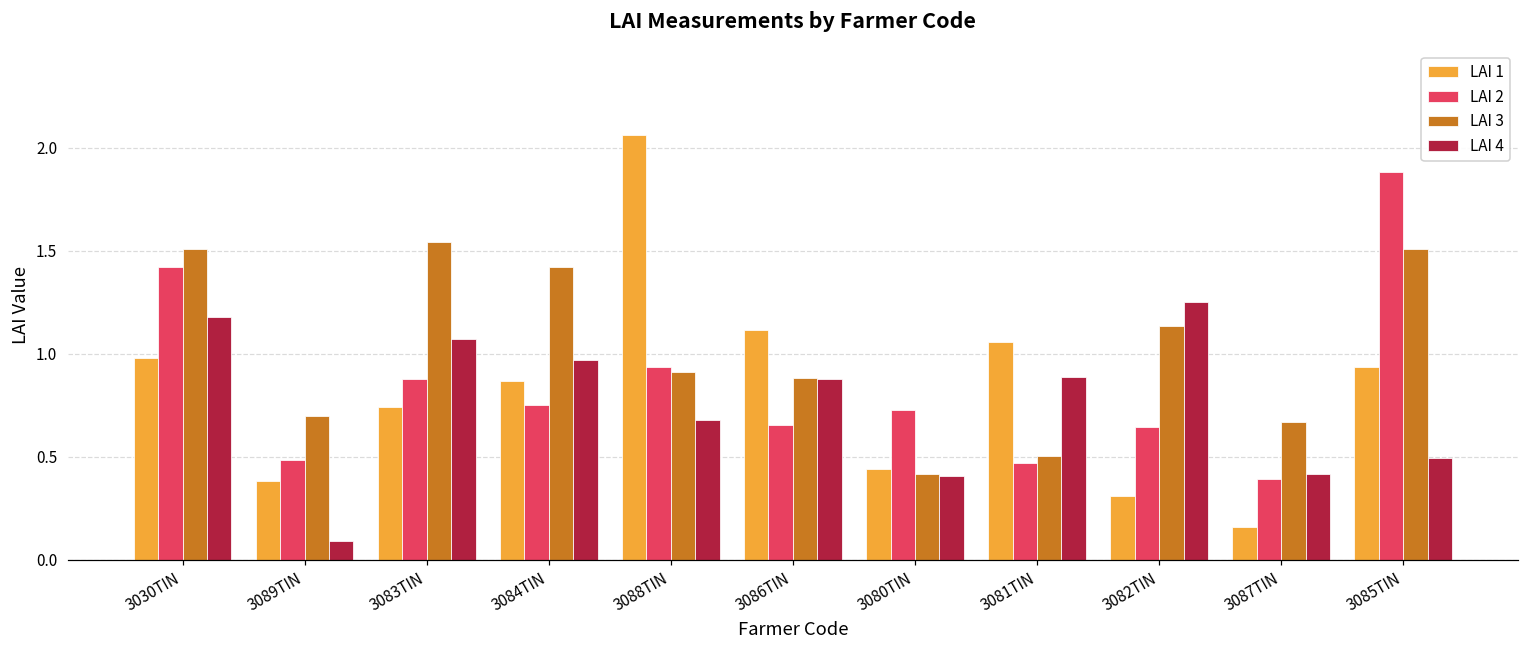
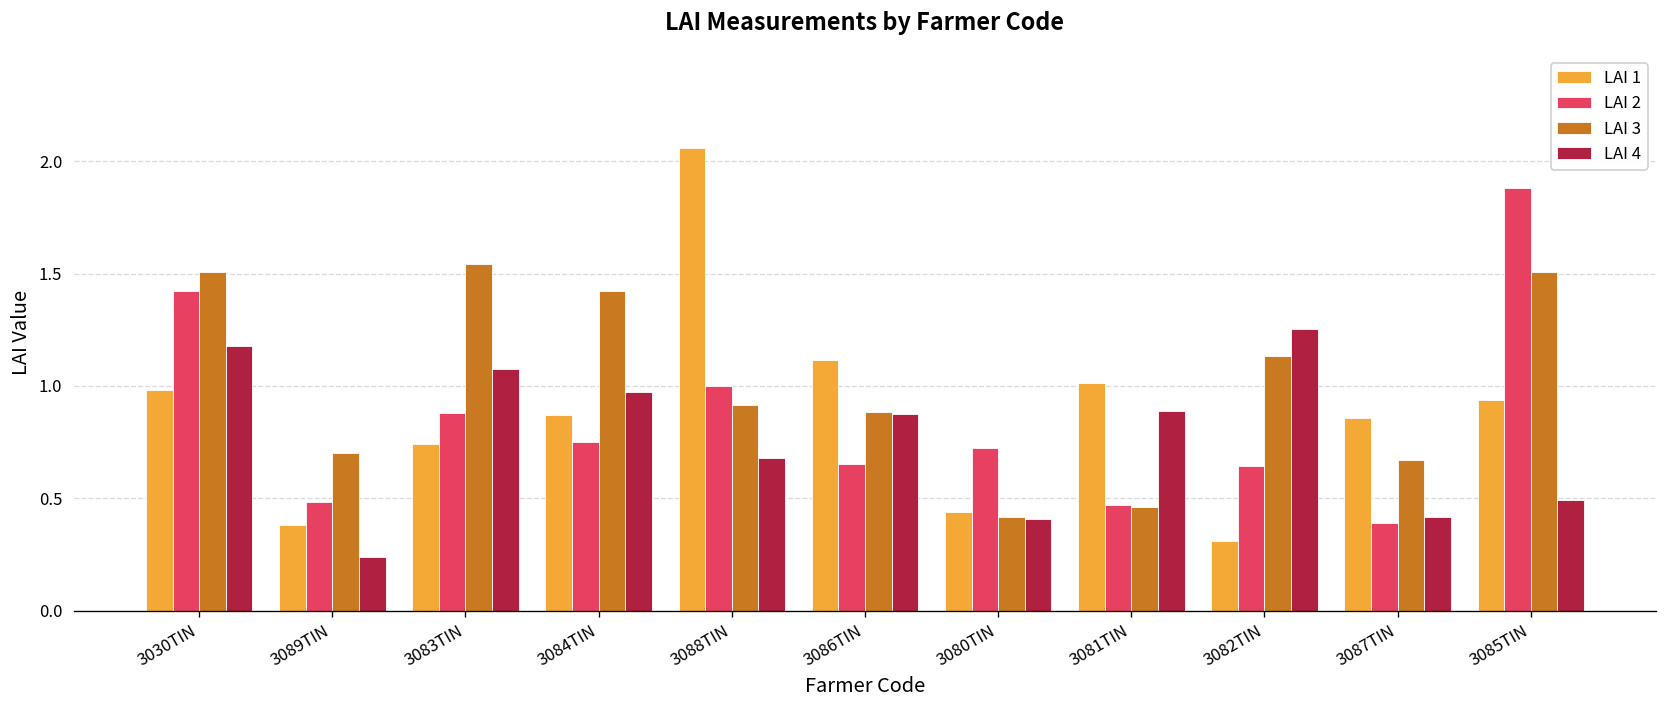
  {
    "LAI 1": {
      "3030TIN": 0.98,
      "3089TIN": 0.38,
      "3083TIN": 0.74,
      "3084TIN": 0.87,
      "3088TIN": 2.06,
      "3086TIN": 1.12,
      "3080TIN": 0.44,
-     "3081TIN": 1.06,
+     "3081TIN": 1.01,
      "3082TIN": 0.31,
-     "3087TIN": 0.16,
+     "3087TIN": 0.86,
      "3085TIN": 0.94
    },
    "LAI 2": {
      "3030TIN": 1.42,
      "3089TIN": 0.49,
      "3083TIN": 0.88,
      "3084TIN": 0.75,
-     "3088TIN": 0.94,
+     "3088TIN": 1.00,
      "3086TIN": 0.65,
      "3080TIN": 0.73,
      "3081TIN": 0.47,
      "3082TIN": 0.64,
      "3087TIN": 0.39,
      "3085TIN": 1.88
    },
    "LAI 3": {
      "3030TIN": 1.51,
      "3089TIN": 0.70,
      "3083TIN": 1.54,
      "3084TIN": 1.42,
      "3088TIN": 0.91,
      "3086TIN": 0.88,
      "3080TIN": 0.42,
-     "3081TIN": 0.50,
+     "3081TIN": 0.46,
      "3082TIN": 1.13,
      "3087TIN": 0.67,
      "3085TIN": 1.51
    },
    "LAI 4": {
      "3030TIN": 1.18,
-     "3089TIN": 0.09,
+     "3089TIN": 0.24,
      "3083TIN": 1.07,
      "3084TIN": 0.97,
      "3088TIN": 0.68,
      "3086TIN": 0.88,
      "3080TIN": 0.41,
      "3081TIN": 0.89,
      "3082TIN": 1.25,
      "3087TIN": 0.42,
      "3085TIN": 0.49
    }
  }
